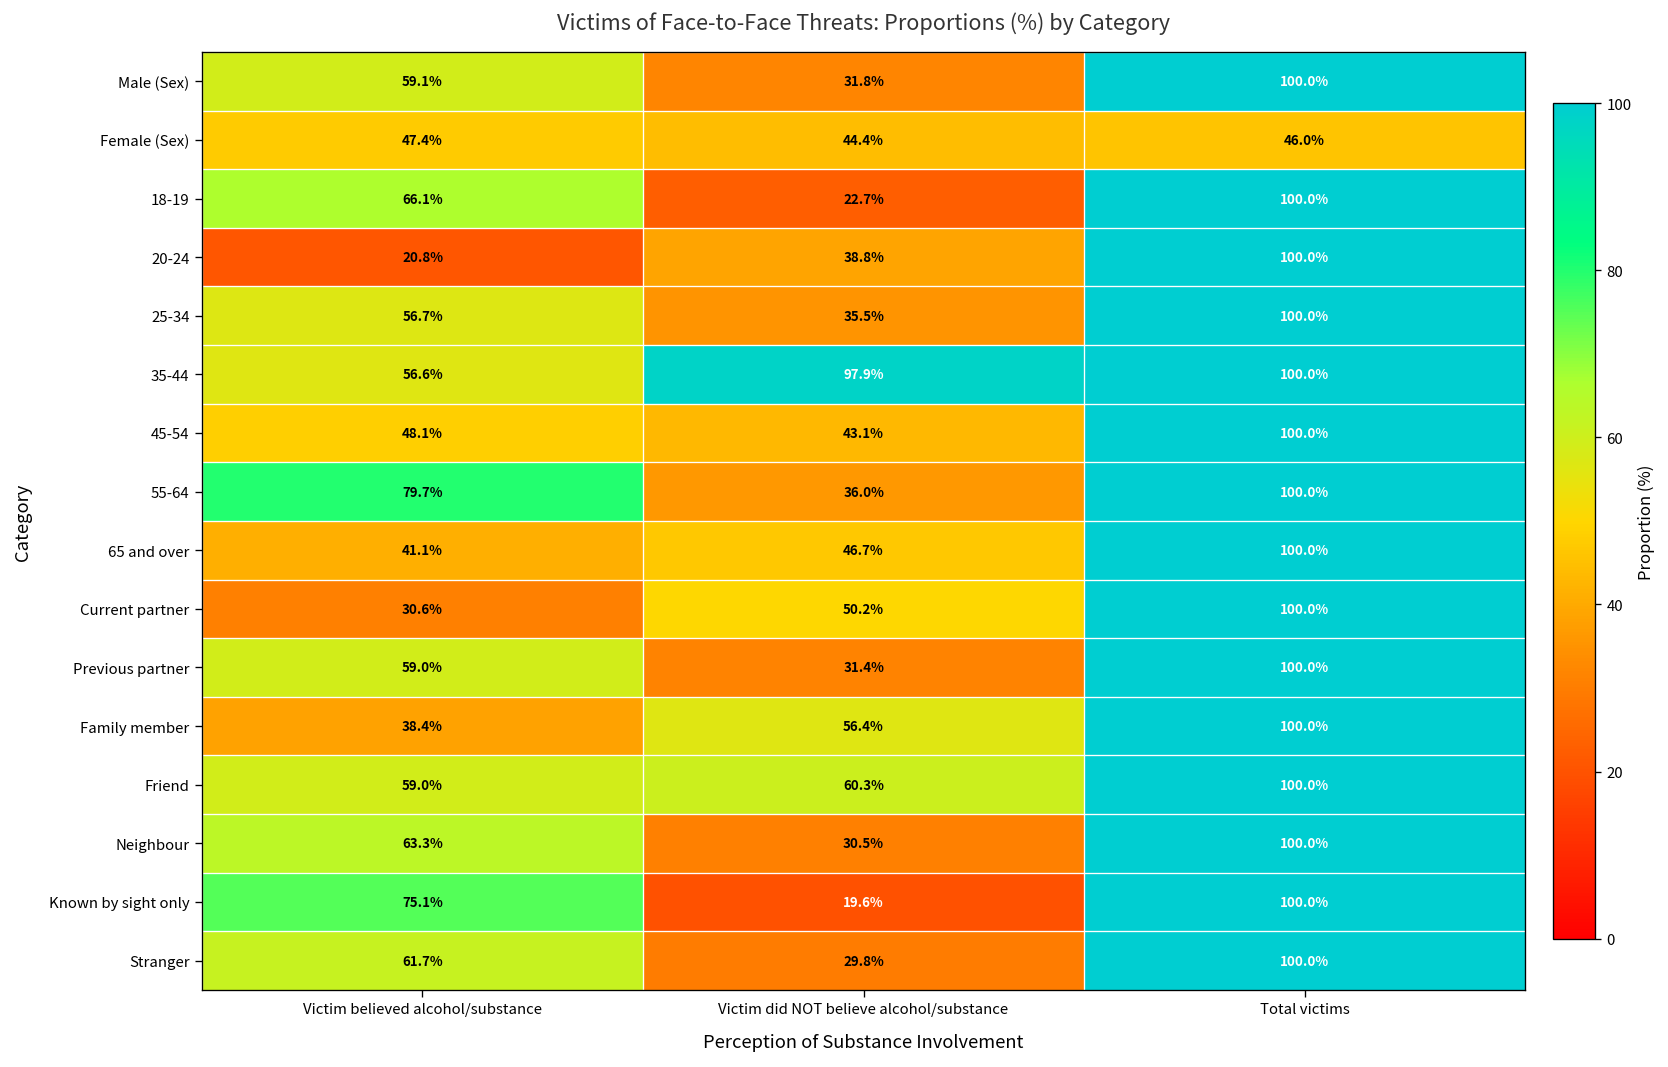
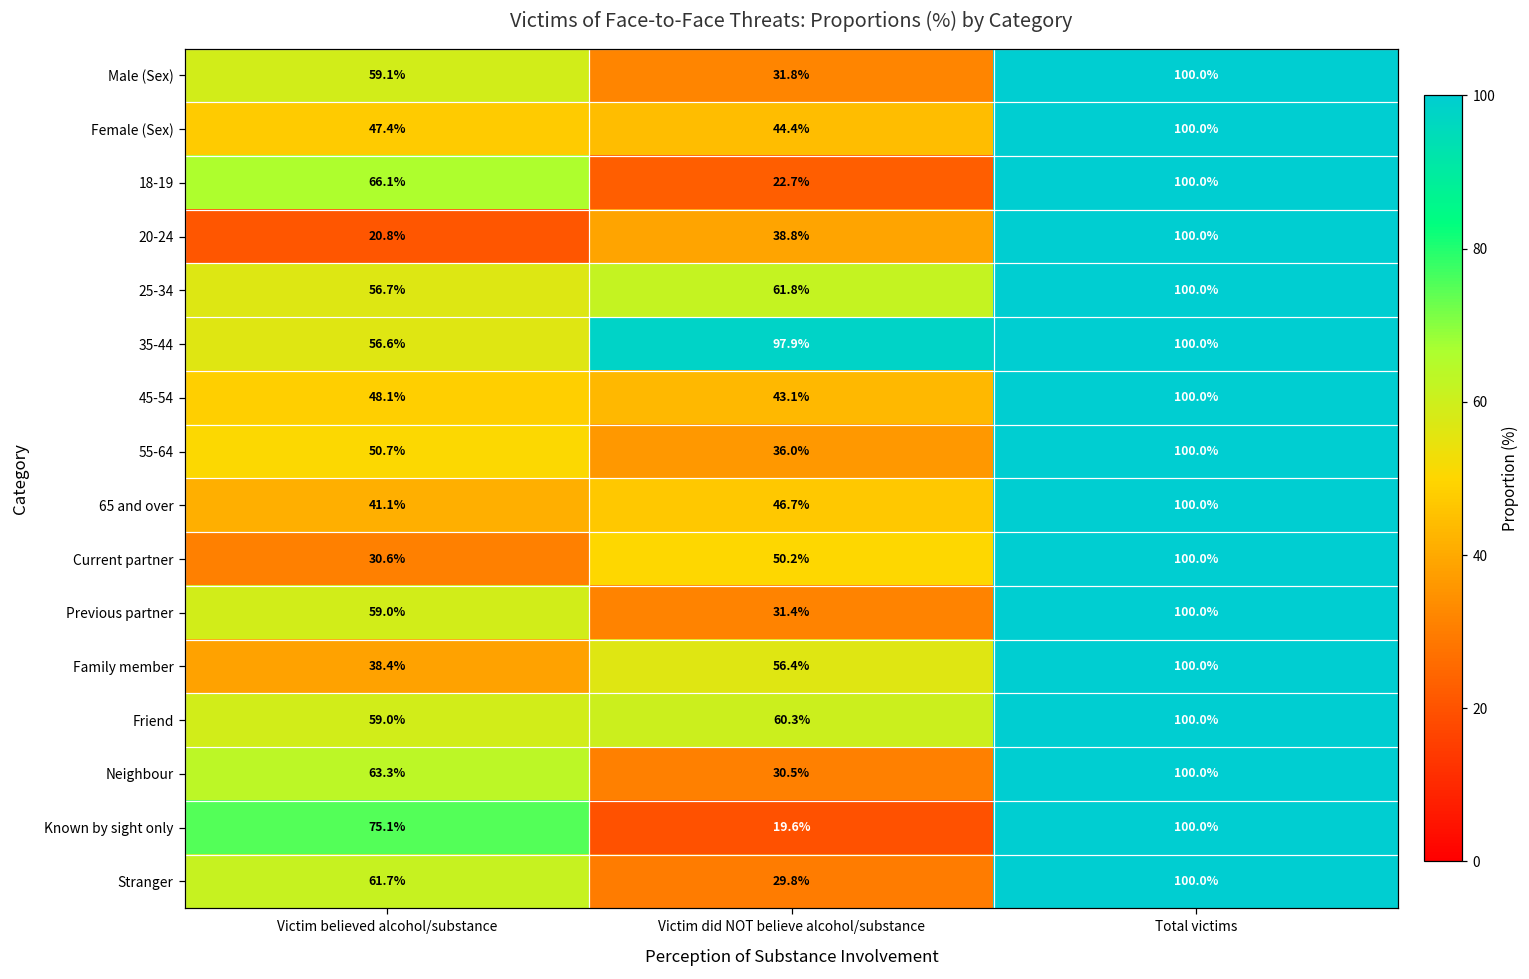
  {
    "Male (Sex)": {
      "Victim believed alcohol/substance": "59.1%",
      "Victim did NOT believe alcohol/substance": "31.8%",
      "Total victims": "100.0%"
    },
    "Female (Sex)": {
      "Victim believed alcohol/substance": "47.4%",
      "Victim did NOT believe alcohol/substance": "44.4%",
-     "Total victims": "46.0%"
+     "Total victims": "100.0%"
    },
    "18-19": {
      "Victim believed alcohol/substance": "66.1%",
      "Victim did NOT believe alcohol/substance": "22.7%",
      "Total victims": "100.0%"
    },
    "20-24": {
      "Victim believed alcohol/substance": "20.8%",
      "Victim did NOT believe alcohol/substance": "38.8%",
      "Total victims": "100.0%"
    },
    "25-34": {
      "Victim believed alcohol/substance": "56.7%",
-     "Victim did NOT believe alcohol/substance": "35.5%",
+     "Victim did NOT believe alcohol/substance": "61.8%",
      "Total victims": "100.0%"
    },
    "35-44": {
      "Victim believed alcohol/substance": "56.6%",
      "Victim did NOT believe alcohol/substance": "97.9%",
      "Total victims": "100.0%"
    },
    "45-54": {
      "Victim believed alcohol/substance": "48.1%",
      "Victim did NOT believe alcohol/substance": "43.1%",
      "Total victims": "100.0%"
    },
    "55-64": {
-     "Victim believed alcohol/substance": "79.7%",
+     "Victim believed alcohol/substance": "50.7%",
      "Victim did NOT believe alcohol/substance": "36.0%",
      "Total victims": "100.0%"
    },
    "65 and over": {
      "Victim believed alcohol/substance": "41.1%",
      "Victim did NOT believe alcohol/substance": "46.7%",
      "Total victims": "100.0%"
    },
    "Current partner": {
      "Victim believed alcohol/substance": "30.6%",
      "Victim did NOT believe alcohol/substance": "50.2%",
      "Total victims": "100.0%"
    },
    "Previous partner": {
      "Victim believed alcohol/substance": "59.0%",
      "Victim did NOT believe alcohol/substance": "31.4%",
      "Total victims": "100.0%"
    },
    "Family member": {
      "Victim believed alcohol/substance": "38.4%",
      "Victim did NOT believe alcohol/substance": "56.4%",
      "Total victims": "100.0%"
    },
    "Friend": {
      "Victim believed alcohol/substance": "59.0%",
      "Victim did NOT believe alcohol/substance": "60.3%",
      "Total victims": "100.0%"
    },
    "Neighbour": {
      "Victim believed alcohol/substance": "63.3%",
      "Victim did NOT believe alcohol/substance": "30.5%",
      "Total victims": "100.0%"
    },
    "Known by sight only": {
      "Victim believed alcohol/substance": "75.1%",
      "Victim did NOT believe alcohol/substance": "19.6%",
      "Total victims": "100.0%"
    },
    "Stranger": {
      "Victim believed alcohol/substance": "61.7%",
      "Victim did NOT believe alcohol/substance": "29.8%",
      "Total victims": "100.0%"
    }
  }
